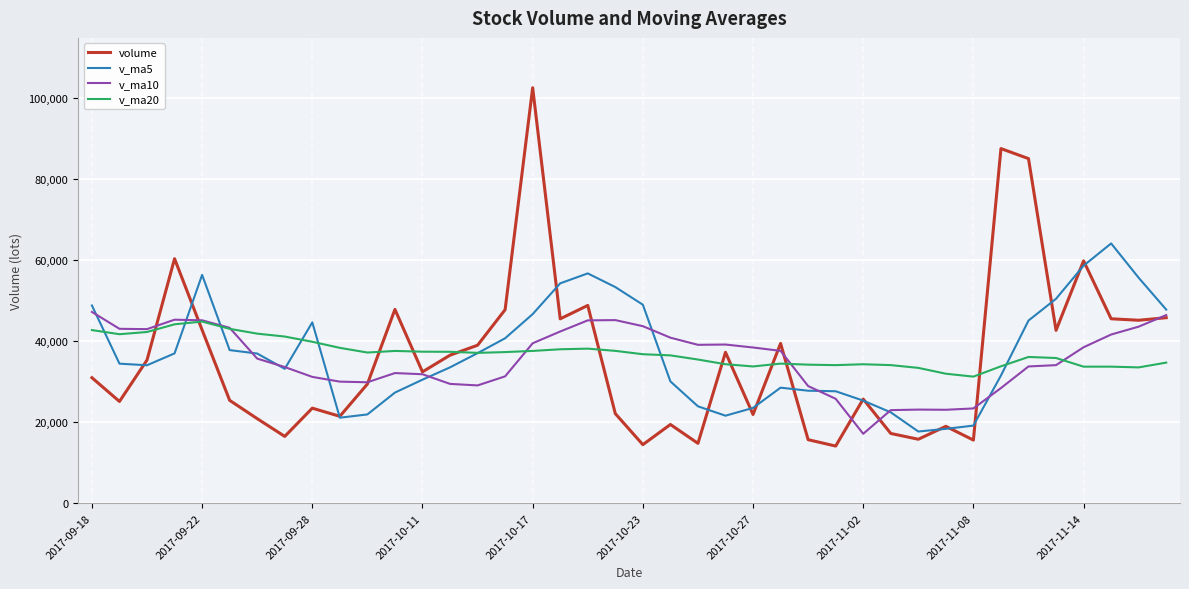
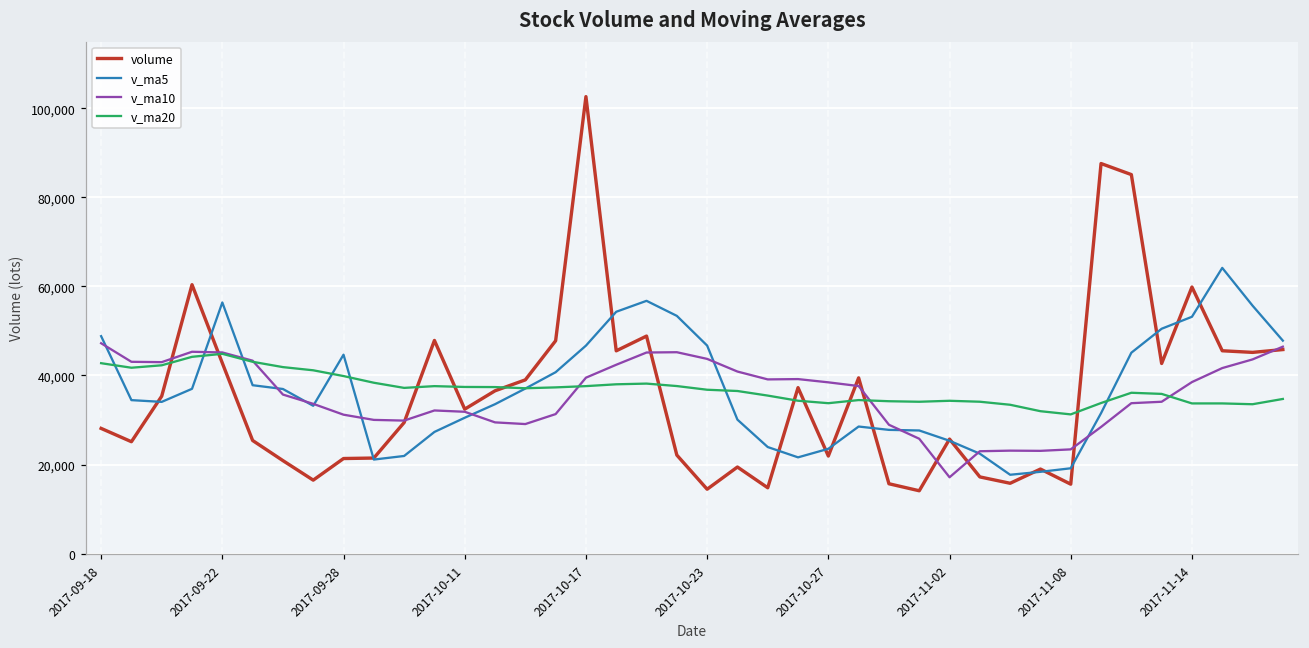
  {
    "volume": {
-     "2017-09-18": "31,000",
+     "2017-09-18": "28,000",
      "2017-09-22": "43,000",
-     "2017-09-28": "23,000",
+     "2017-09-28": "21,000",
      "2017-10-17": "103,000",
      "2017-10-23": "14,000",
      "2017-10-27": "22,000",
      "2017-11-08": "16,000",
      "2017-11-14": "60,000"
    },
    "v_ma5": {
      "2017-09-18": "49,000",
      "2017-09-22": "56,000",
      "2017-09-28": "45,000",
      "2017-10-11": "31,000",
      "2017-10-17": "47,000",
-     "2017-10-23": "49,000",
+     "2017-10-23": "47,000",
      "2017-10-27": "24,000",
      "2017-11-08": "19,000",
-     "2017-11-14": "59,000"
+     "2017-11-14": "53,000"
    },
    "v_ma10": {
      "2017-09-18": "47,000",
      "2017-09-28": "31,000",
      "2017-10-17": "39,000",
      "2017-10-23": "44,000",
      "2017-10-27": "38,000",
      "2017-11-02": "17,000",
      "2017-11-08": "23,000",
      "2017-11-14": "39,000"
    },
    "v_ma20": {
      "2017-09-18": "43,000",
      "2017-09-28": "40,000",
      "2017-10-11": "37,000",
      "2017-10-17": "38,000",
      "2017-10-23": "37,000",
      "2017-10-27": "34,000",
      "2017-11-02": "34,000",
      "2017-11-08": "31,000",
      "2017-11-14": "34,000"
    }
  }
